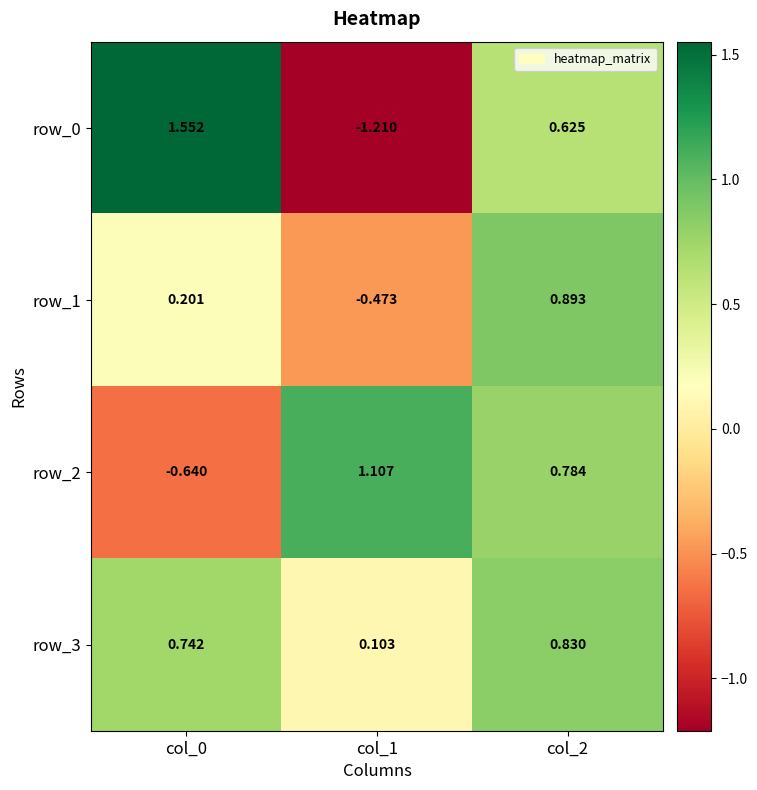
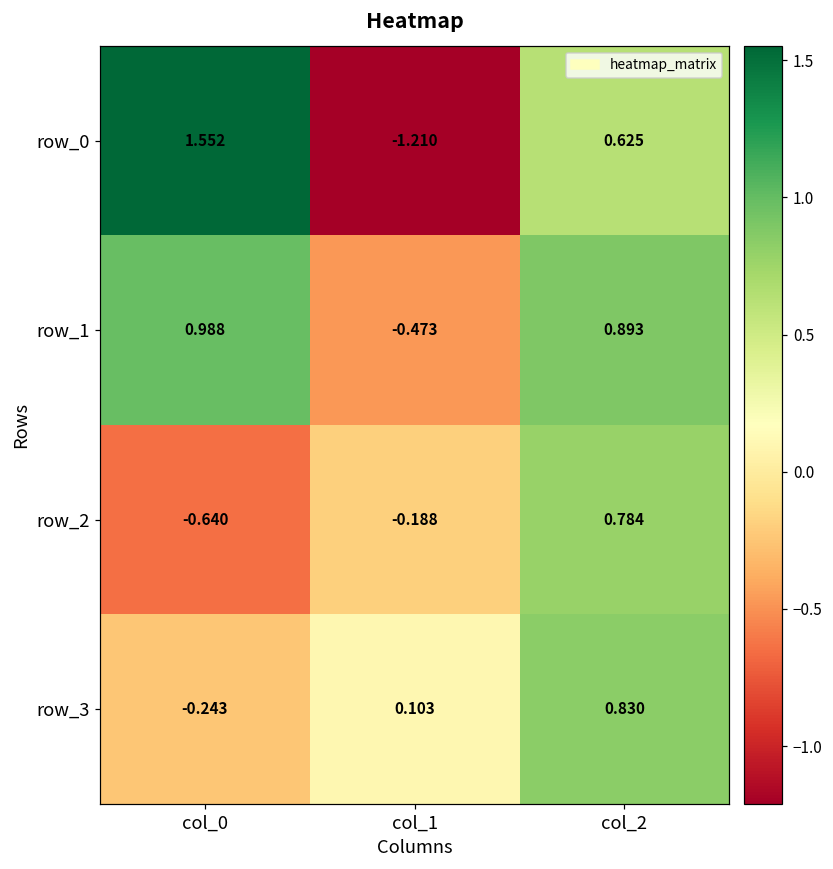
  {
    "row_0": {
      "col_0": 1.552,
      "col_1": -1.210,
      "col_2": 0.625
    },
    "row_1": {
-     "col_0": 0.201,
+     "col_0": 0.988,
      "col_1": -0.473,
      "col_2": 0.893
    },
    "row_2": {
      "col_0": -0.640,
-     "col_1": 1.107,
+     "col_1": -0.188,
      "col_2": 0.784
    },
    "row_3": {
-     "col_0": 0.742,
+     "col_0": -0.243,
      "col_1": 0.103,
      "col_2": 0.830
    }
  }
